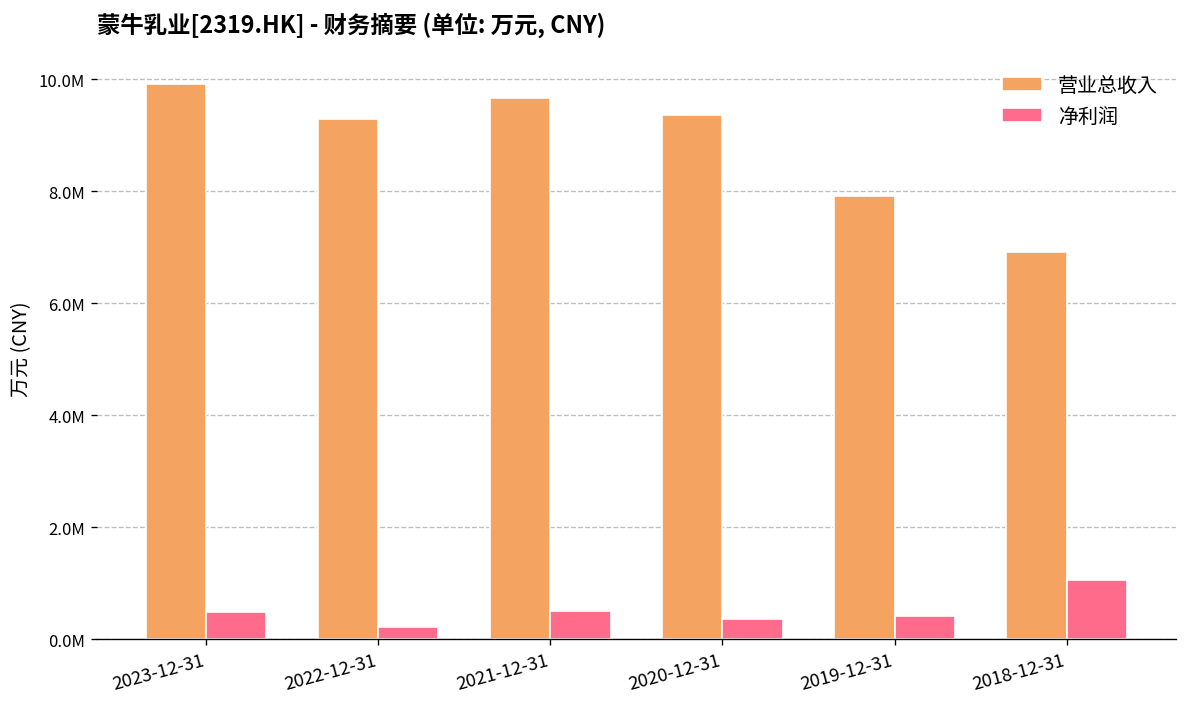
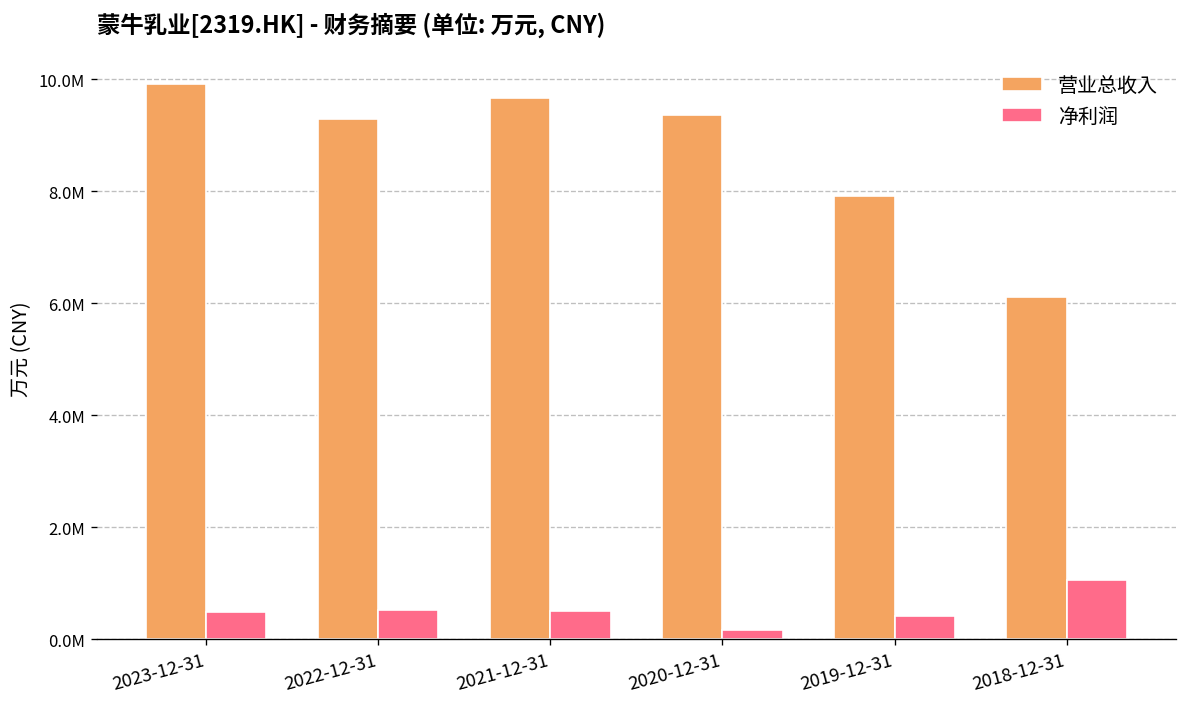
  {
    "营业总收入": {
      "2023-12-31": 9900000,
      "2022-12-31": 9300000,
      "2021-12-31": 9700000,
      "2020-12-31": 9400000,
      "2019-12-31": 7900000,
-     "2018-12-31": 6900000
+     "2018-12-31": 6100000
    },
    "净利润": {
      "2023-12-31": 500000,
-     "2022-12-31": 200000,
+     "2022-12-31": 500000,
      "2021-12-31": 500000,
-     "2020-12-31": 400000,
+     "2020-12-31": 200000,
      "2019-12-31": 400000,
      "2018-12-31": 1100000
    }
  }
